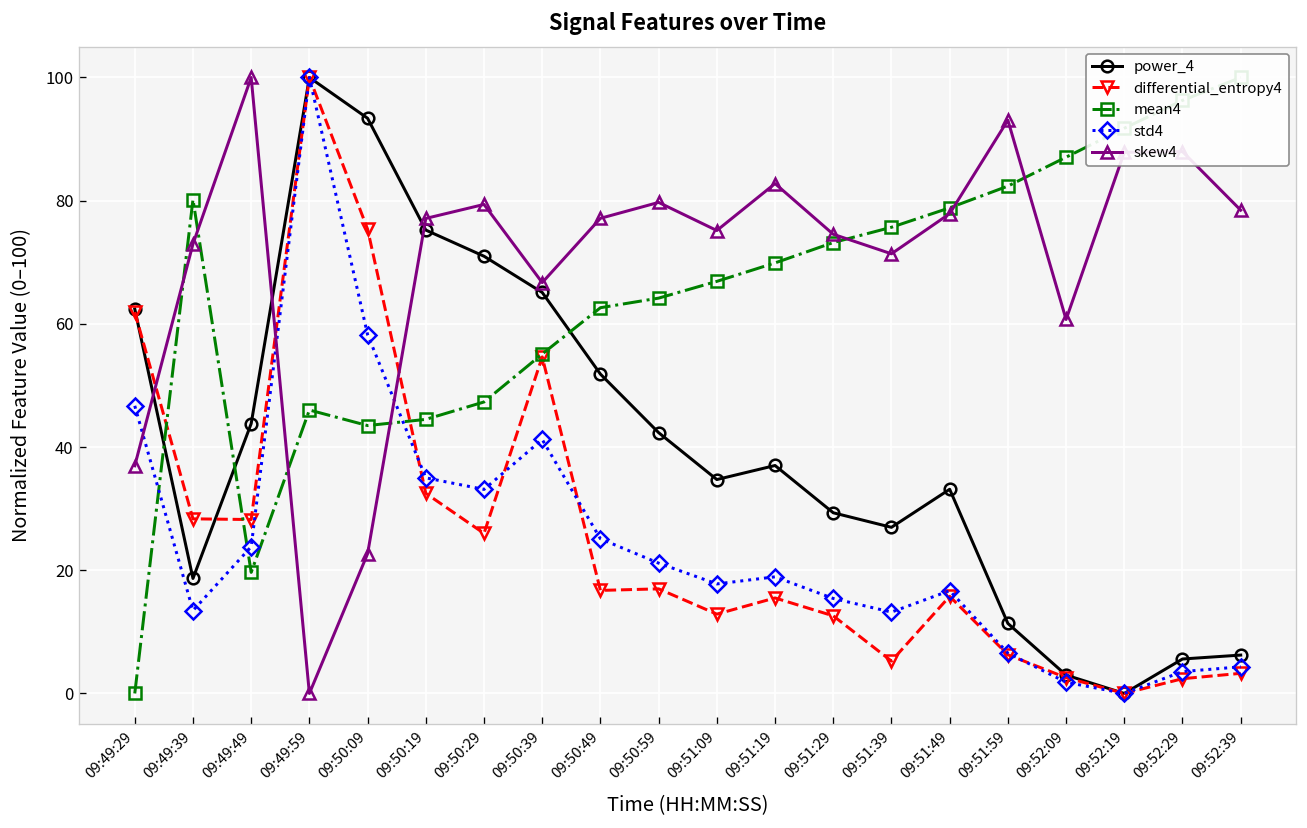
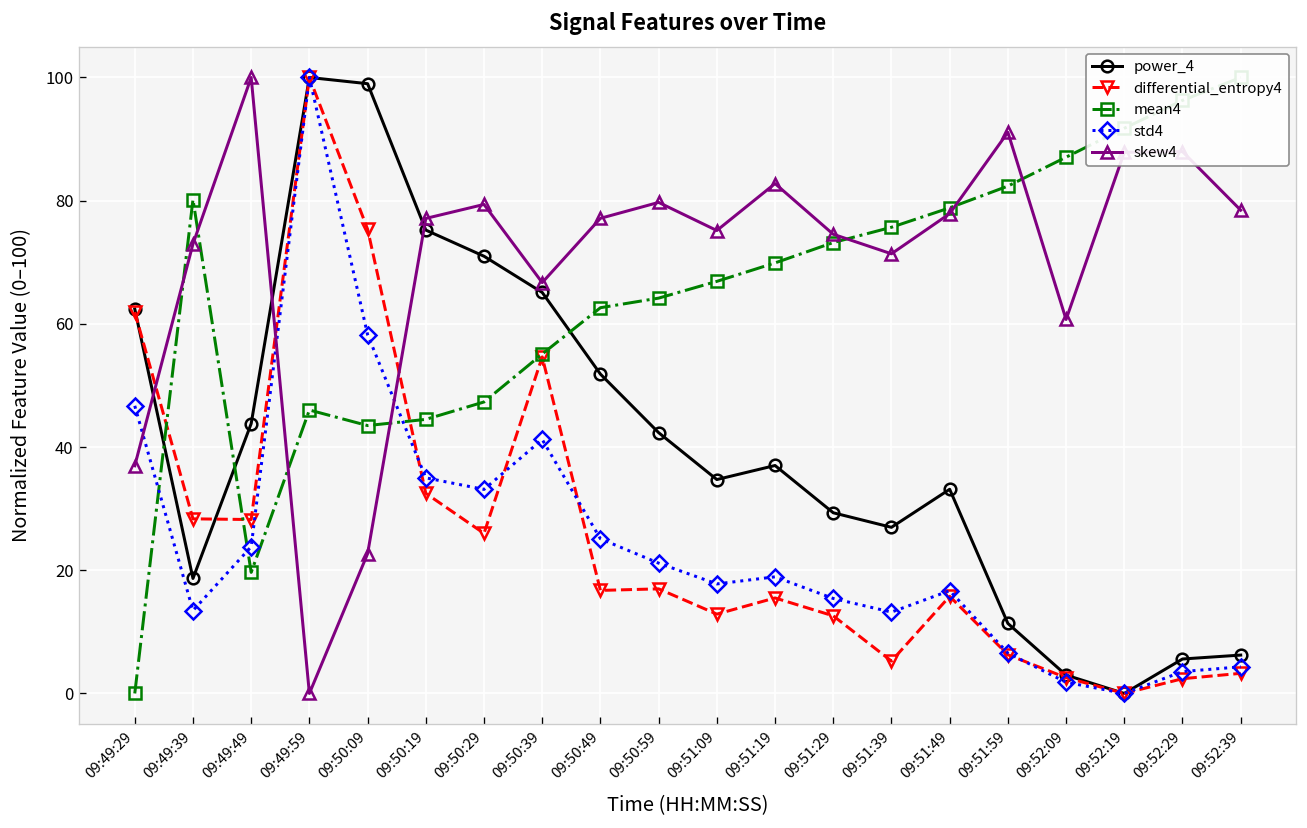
  {
    "power_4": {
      "09:49:29": 62,
      "09:49:39": 19,
      "09:49:49": 44,
-     "09:50:09": 93,
+     "09:50:09": 99,
      "09:50:19": 75,
      "09:50:29": 71,
      "09:50:39": 65,
      "09:50:49": 52,
      "09:50:59": 42,
      "09:51:09": 35,
      "09:51:19": 37,
      "09:51:29": 29,
      "09:51:39": 27,
      "09:51:49": 33,
      "09:51:59": 11,
      "09:52:29": 6,
      "09:52:39": 6
    },
    "differential_entropy4": {
      "09:49:29": 62,
      "09:49:39": 28,
      "09:49:49": 28,
      "09:50:09": 75,
      "09:50:19": 32,
      "09:50:29": 26,
      "09:50:49": 17,
      "09:50:59": 17,
      "09:51:09": 13,
      "09:51:19": 16,
      "09:51:29": 13,
      "09:51:39": 5,
      "09:51:49": 16,
      "09:52:29": 2,
      "09:52:39": 3
    },
    "mean4": {
      "09:49:29": 0,
      "09:49:39": 80,
      "09:49:49": 20,
      "09:49:59": 46,
      "09:50:09": 43,
      "09:50:19": 44,
      "09:50:29": 47,
      "09:50:49": 63,
      "09:50:59": 64,
      "09:51:09": 67,
      "09:51:19": 70,
      "09:51:29": 73,
      "09:51:39": 76,
      "09:51:49": 79,
      "09:51:59": 82,
      "09:52:09": 87
    },
    "std4": {
      "09:49:29": 47,
      "09:49:39": 13,
      "09:49:49": 24,
      "09:50:09": 58,
      "09:50:19": 35,
      "09:50:29": 33,
      "09:50:39": 41,
      "09:50:49": 25,
      "09:50:59": 21,
      "09:51:09": 18,
      "09:51:19": 19,
      "09:51:29": 15,
      "09:51:39": 13,
      "09:51:49": 17,
      "09:52:09": 2,
      "09:52:29": 4,
      "09:52:39": 4
    },
    "skew4": {
      "09:49:29": 37,
      "09:49:39": 73,
      "09:49:49": 100,
      "09:49:59": 0,
      "09:50:09": 23,
      "09:50:19": 77,
      "09:50:29": 79,
      "09:50:39": 67,
      "09:50:49": 77,
      "09:50:59": 80,
      "09:51:09": 75,
      "09:51:19": 83,
      "09:51:29": 75,
      "09:51:39": 71,
      "09:51:49": 78,
-     "09:51:59": 93,
+     "09:51:59": 91,
      "09:52:09": 61,
      "09:52:39": 78
    }
  }
